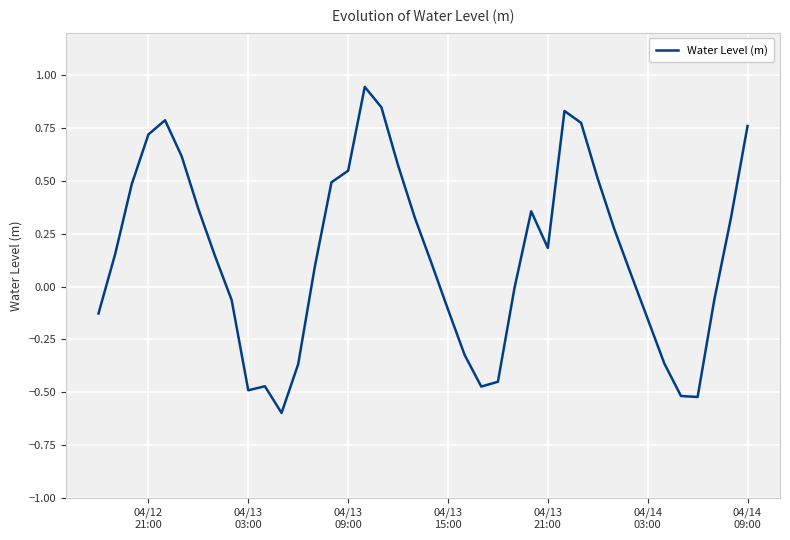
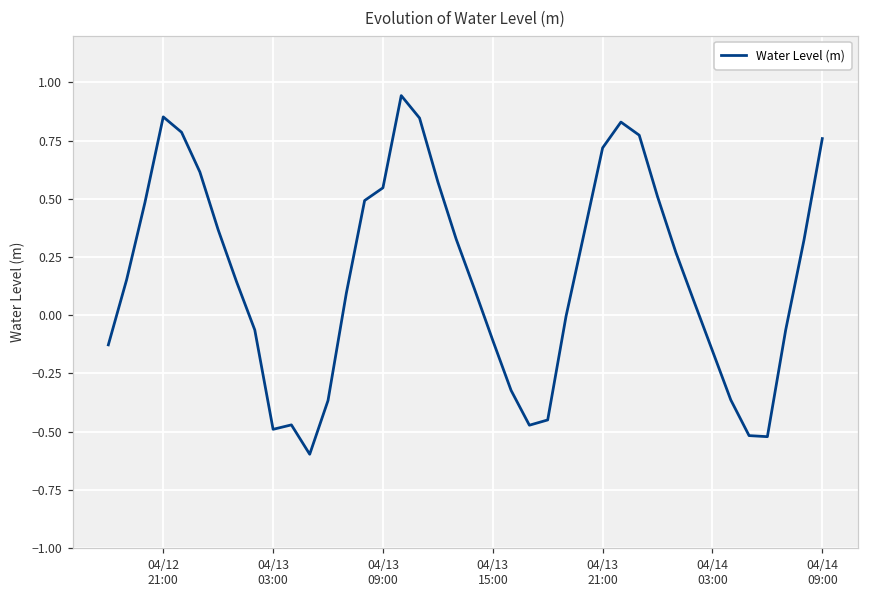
  {
-   "04/12 21:00": 0.72,
+   "04/12 21:00": 0.85,
    "04/13 03:00": -0.49,
    "04/13 09:00": 0.55,
    "04/13 15:00": -0.11,
-   "04/13 21:00": 0.18,
+   "04/13 21:00": 0.72,
    "04/14 03:00": -0.15,
    "04/14 09:00": 0.76
  }
